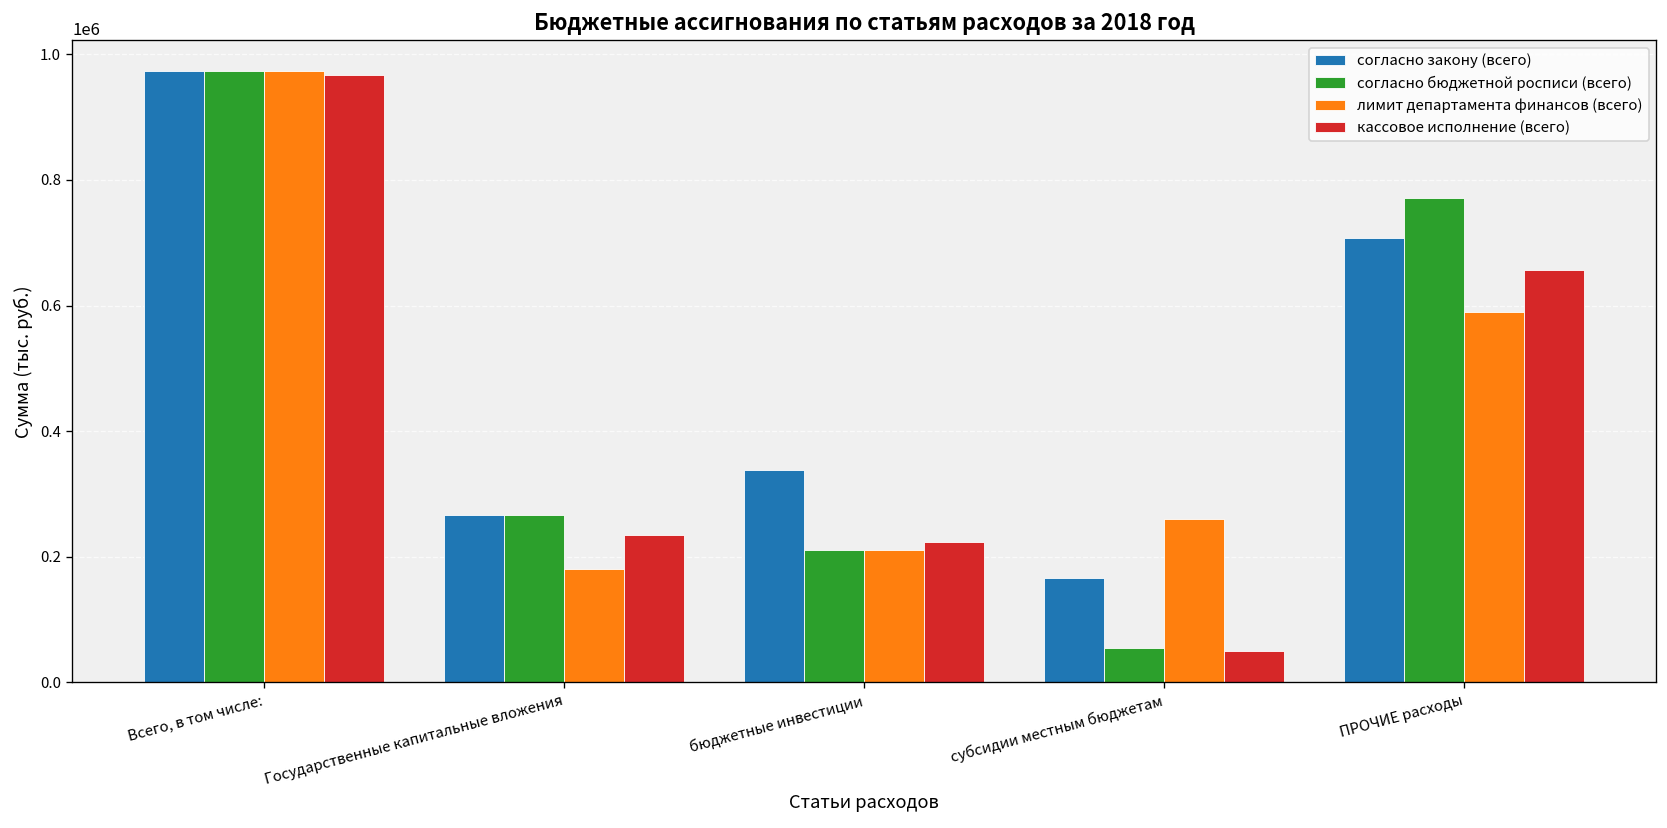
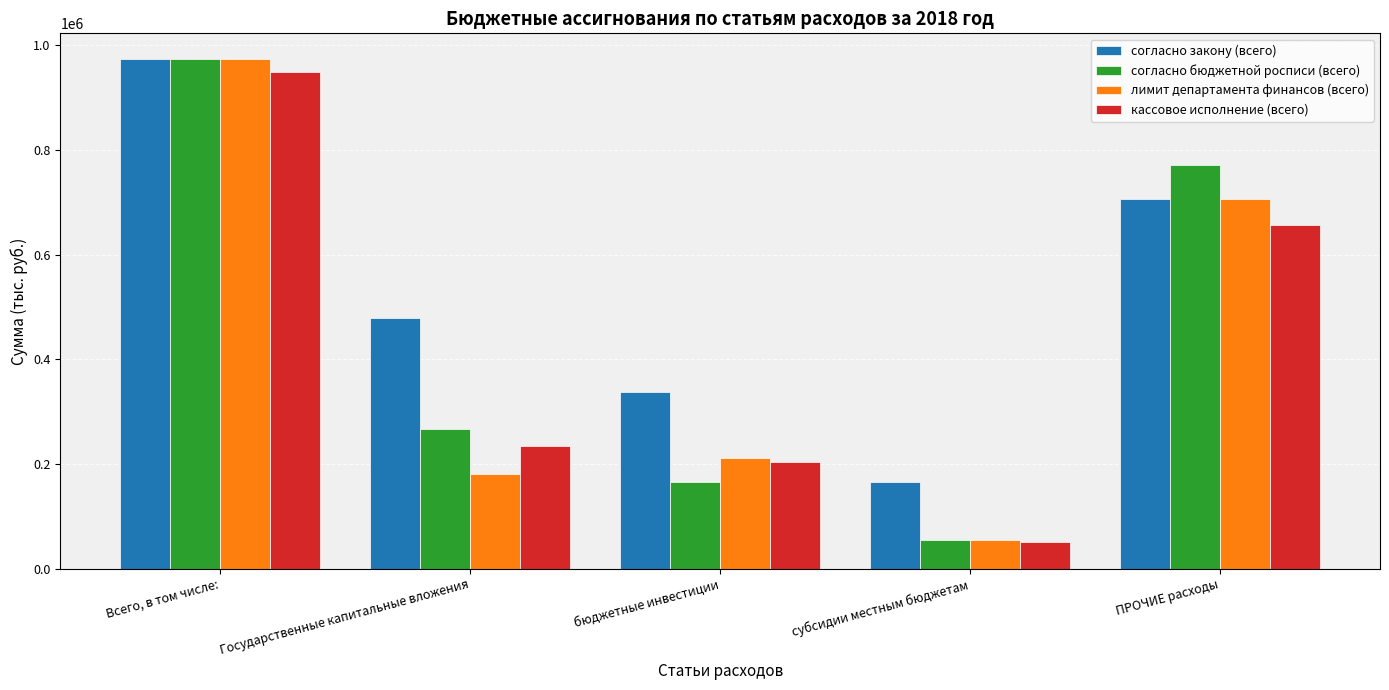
  {
    "согласно закону (всего)": {
      "Всего, в том числе:": 970000,
-     "Государственные капитальные вложения": 270000,
+     "Государственные капитальные вложения": 480000,
      "бюджетные инвестиции": 340000,
      "субсидии местным бюджетам": 170000,
      "ПРОЧИЕ расходы": 710000
    },
    "согласно бюджетной росписи (всего)": {
      "Всего, в том числе:": 970000,
      "Государственные капитальные вложения": 270000,
-     "бюджетные инвестиции": 210000,
+     "бюджетные инвестиции": 170000,
      "субсидии местным бюджетам": 60000,
      "ПРОЧИЕ расходы": 770000
    },
    "лимит департамента финансов (всего)": {
      "Всего, в том числе:": 970000,
      "Государственные капитальные вложения": 180000,
      "бюджетные инвестиции": 210000,
-     "субсидии местным бюджетам": 260000,
-     "ПРОЧИЕ расходы": 590000
+     "субсидии местным бюджетам": 60000,
+     "ПРОЧИЕ расходы": 710000
    },
    "кассовое исполнение (всего)": {
-     "Всего, в том числе:": 970000,
+     "Всего, в том числе:": 950000,
      "Государственные капитальные вложения": 230000,
-     "бюджетные инвестиции": 220000,
+     "бюджетные инвестиции": 200000,
      "субсидии местным бюджетам": 50000,
      "ПРОЧИЕ расходы": 660000
    }
  }
